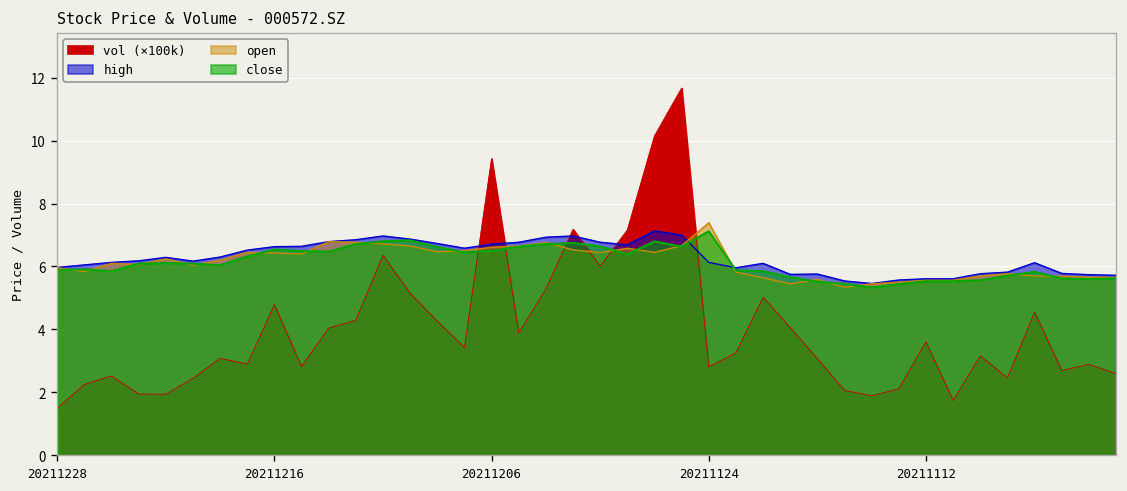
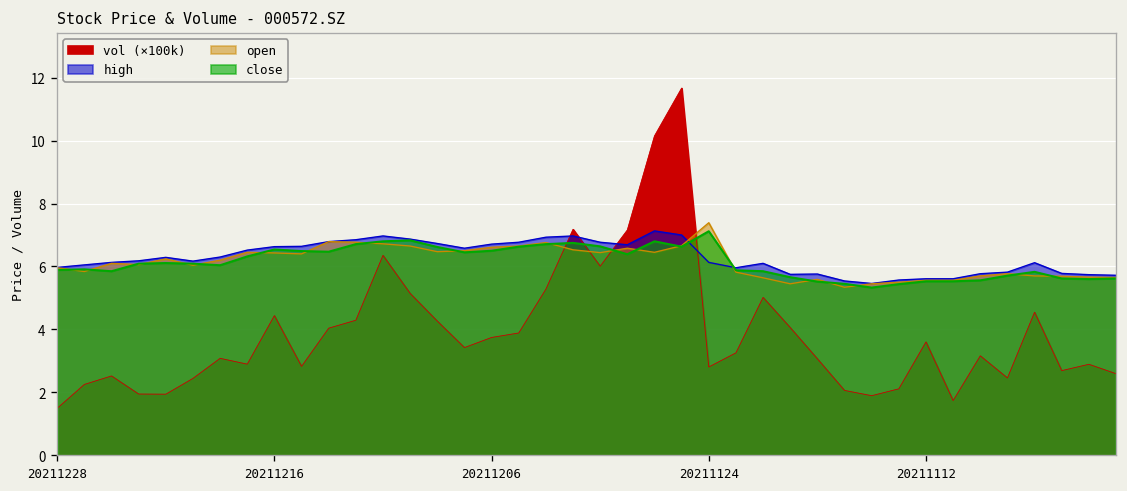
  {
    "vol (×100k)": {
      "20211228": 1.5,
-     "20211216": 4.8,
-     "20211206": 9.4,
+     "20211216": 4.4,
+     "20211206": 3.7,
      "20211124": 2.8,
      "20211112": 3.6
    },
    "high": {
      "20211206": 6.7,
      "20211124": 6.1
    },
    "open": {
      "20211216": 6.4,
      "20211206": 6.6,
      "20211124": 7.4
    },
    "close": {
      "20211206": 6.5,
      "20211124": 7.1
    }
  }
